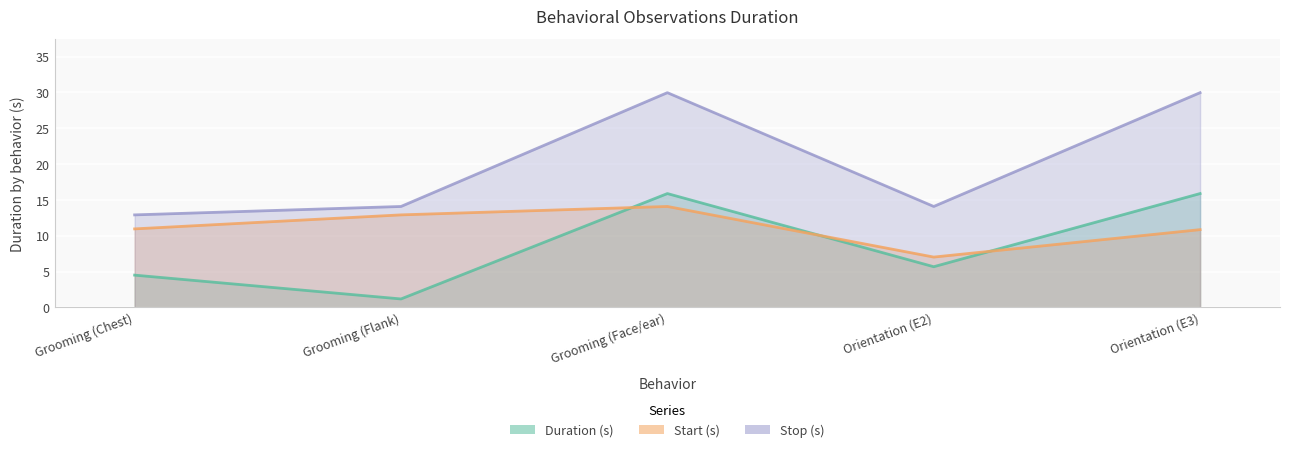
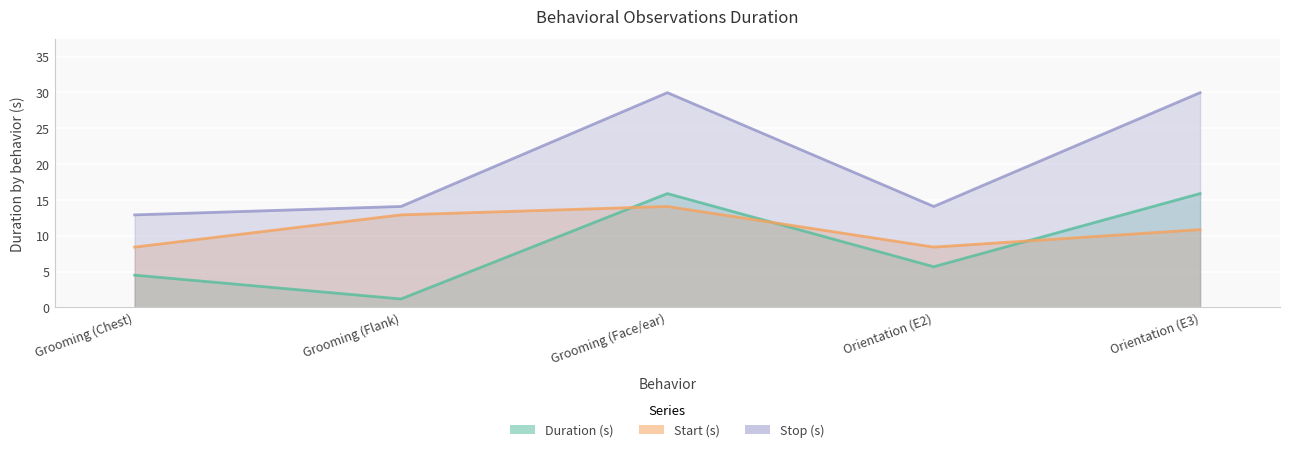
  {
    "Start (s)": {
-     "Grooming (Chest)": 11,
+     "Grooming (Chest)": 8,
      "Grooming (Flank)": 13,
      "Grooming (Face/ear)": 14,
-     "Orientation (E2)": 7,
+     "Orientation (E2)": 8,
      "Orientation (E3)": 11
    }
  }
